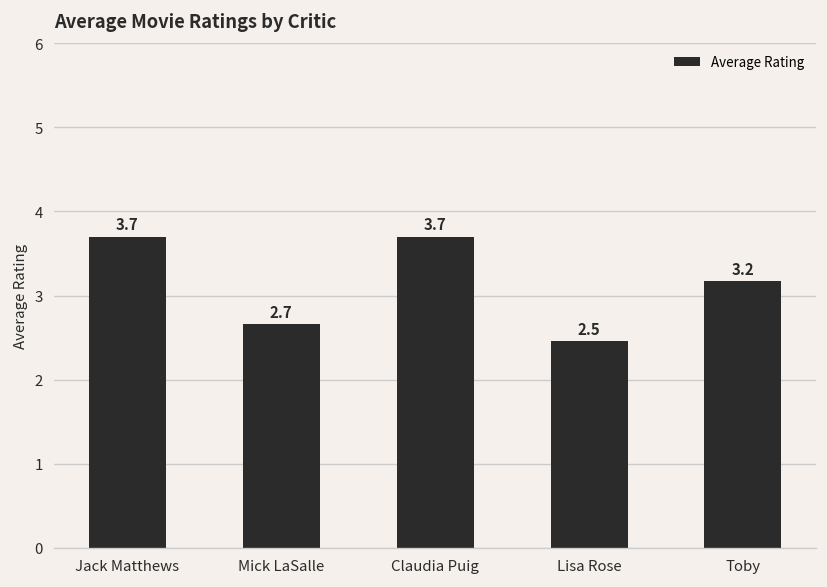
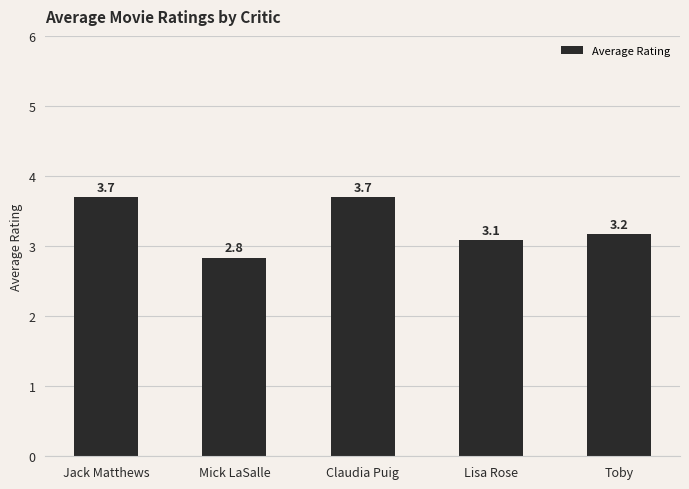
  {
    "Jack Matthews": 3.7,
-   "Mick LaSalle": 2.7,
+   "Mick LaSalle": 2.8,
    "Claudia Puig": 3.7,
-   "Lisa Rose": 2.5,
+   "Lisa Rose": 3.1,
    "Toby": 3.2
  }
